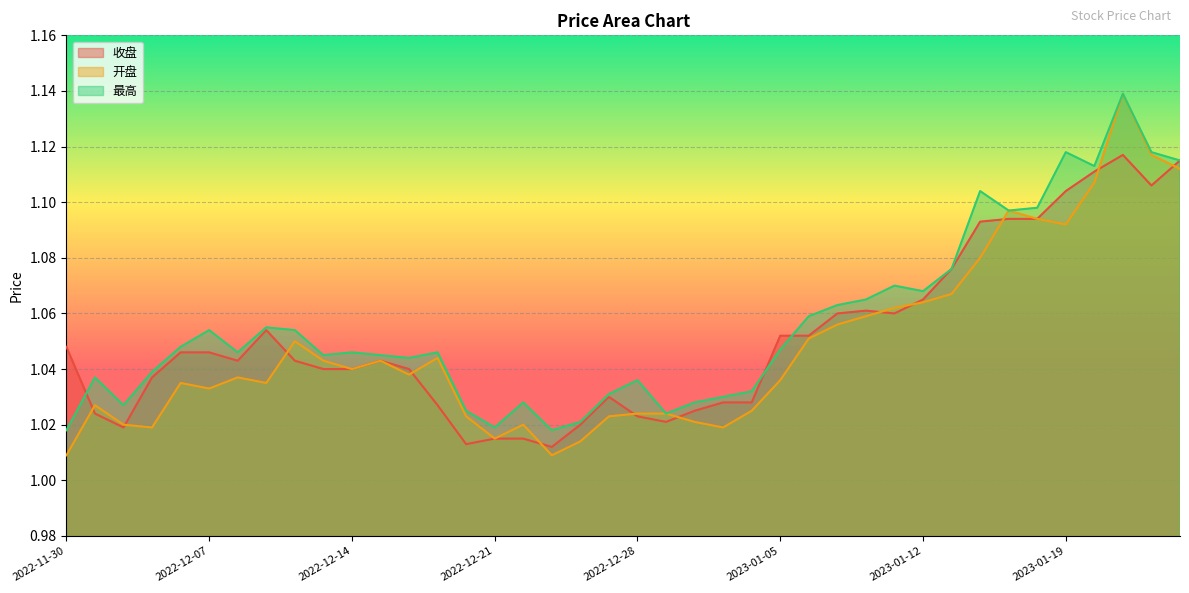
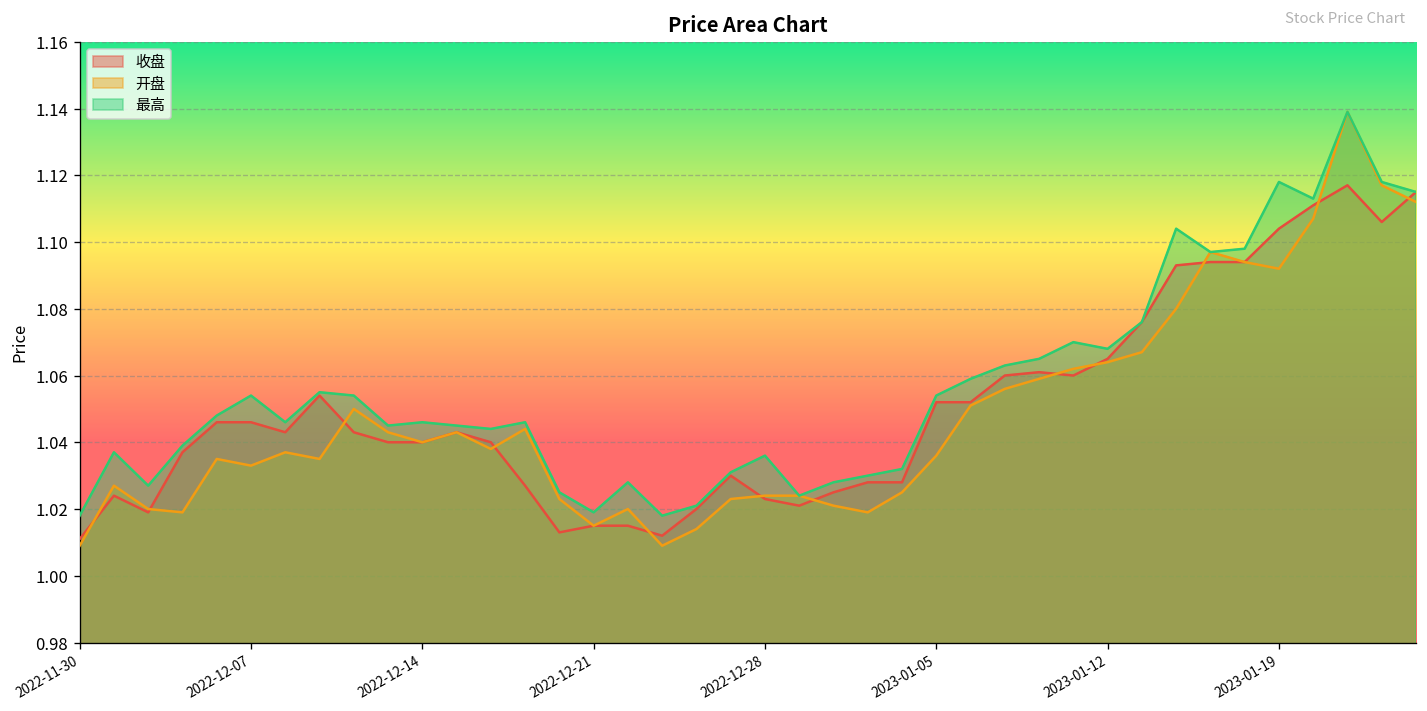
  {
    "收盘": {
-     "2022-11-30": 1.048,
+     "2022-11-30": 1.011,
      "2022-12-07": 1.046,
      "2022-12-28": 1.023,
      "2023-01-05": 1.052,
      "2023-01-12": 1.065,
      "2023-01-19": 1.104
    },
    "开盘": {
      "2022-11-30": 1.009,
      "2022-12-07": 1.033,
      "2022-12-28": 1.024,
      "2023-01-05": 1.036,
      "2023-01-12": 1.064,
      "2023-01-19": 1.092
    },
    "最高": {
      "2022-11-30": 1.018,
      "2022-12-07": 1.054,
      "2022-12-14": 1.046,
      "2022-12-21": 1.019,
      "2022-12-28": 1.036,
-     "2023-01-05": 1.047,
+     "2023-01-05": 1.054,
      "2023-01-12": 1.068,
      "2023-01-19": 1.118
    }
  }
